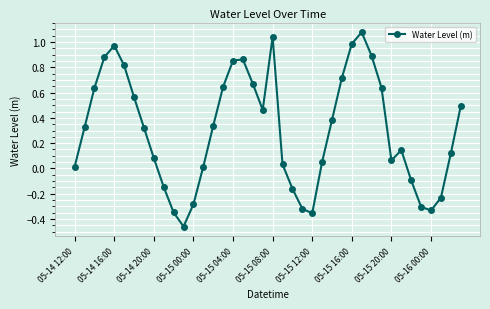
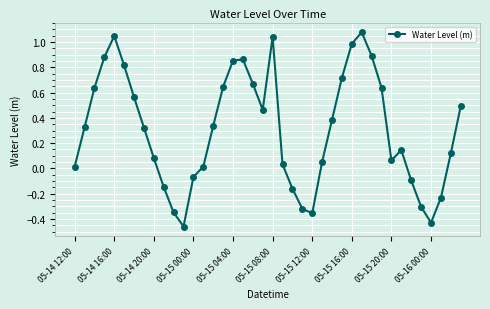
  {
    "05-14 12:00": 0.01,
-   "05-14 16:00": 0.97,
+   "05-14 16:00": 1.05,
    "05-14 20:00": 0.08,
-   "05-15 00:00": -0.28,
+   "05-15 00:00": -0.07,
    "05-15 04:00": 0.85,
    "05-15 08:00": 1.04,
    "05-15 12:00": -0.36,
    "05-15 16:00": 0.99,
    "05-15 20:00": 0.06,
-   "05-16 00:00": -0.33
+   "05-16 00:00": -0.43
  }
